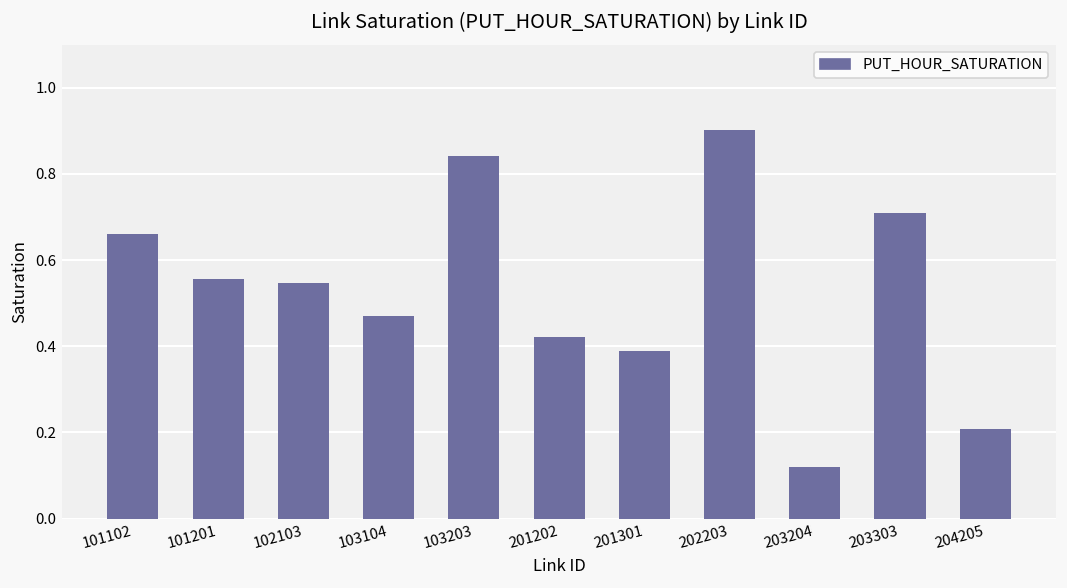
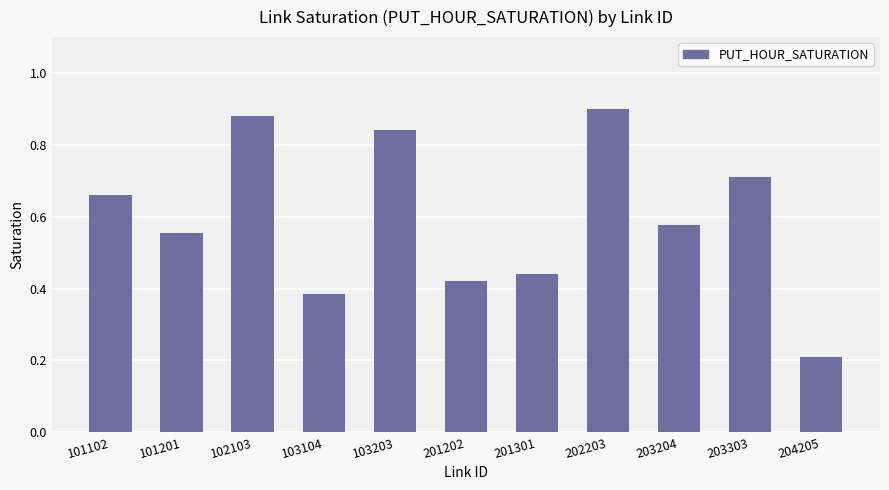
  {
    "101102": 0.66,
    "101201": 0.56,
-   "102103": 0.55,
-   "103104": 0.47,
+   "102103": 0.88,
+   "103104": 0.39,
    "103203": 0.84,
    "201202": 0.42,
-   "201301": 0.39,
+   "201301": 0.44,
    "202203": 0.90,
-   "203204": 0.12,
+   "203204": 0.58,
    "203303": 0.71,
    "204205": 0.21
  }
